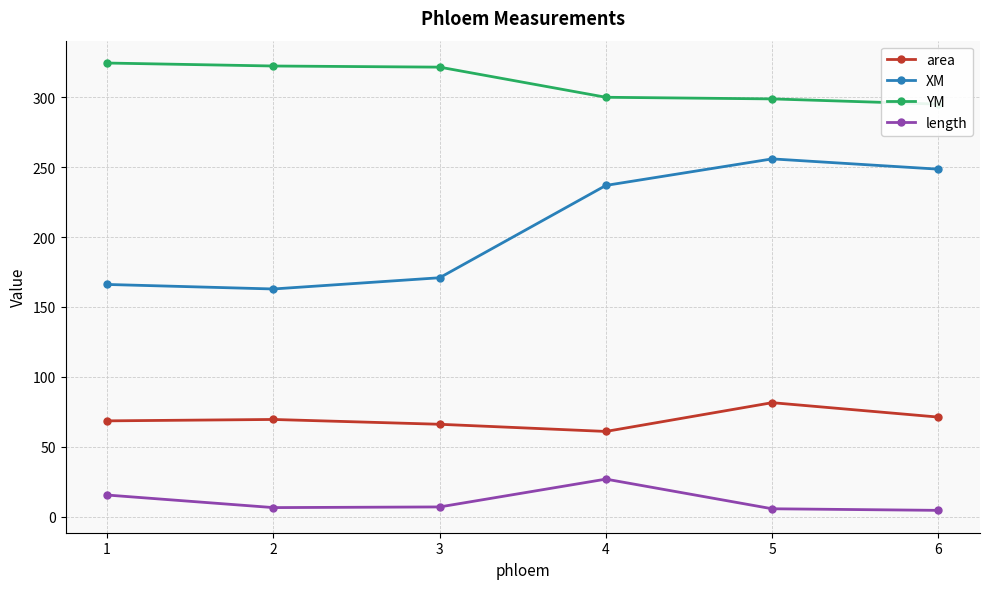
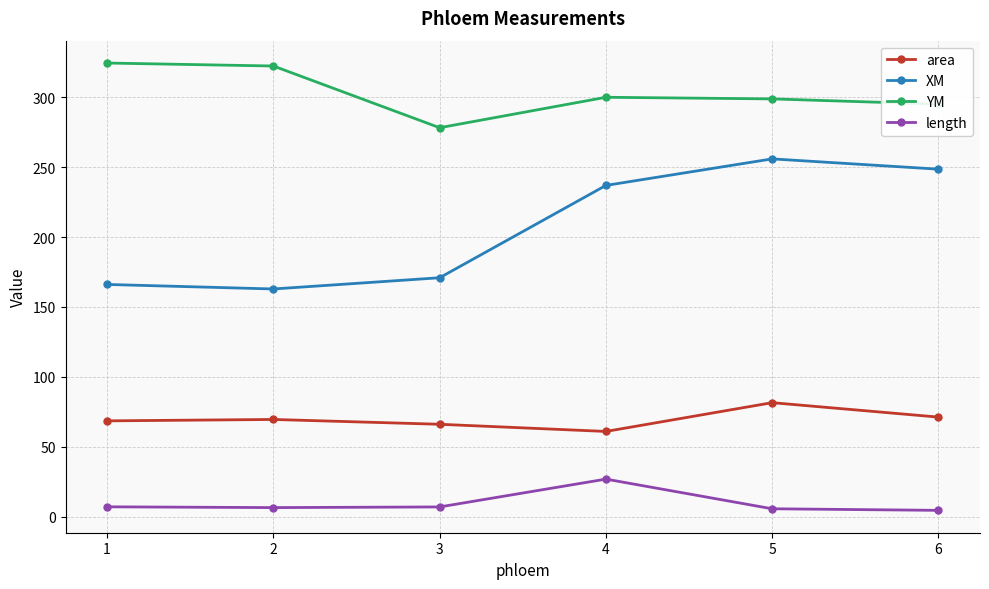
  {
    "area": {
      "1": 69,
      "2": 70,
      "3": 66,
      "4": 61,
      "5": 82,
      "6": 71
    },
    "XM": {
      "1": 166,
      "2": 163,
      "3": 171,
      "4": 237,
      "5": 256,
      "6": 248
    },
    "YM": {
      "1": 324,
      "2": 322,
-     "3": 321,
+     "3": 278,
      "4": 300,
      "5": 299
    },
    "length": {
-     "1": 16,
+     "1": 7,
      "2": 7,
      "3": 7,
      "4": 27,
      "5": 6,
      "6": 5
    }
  }
